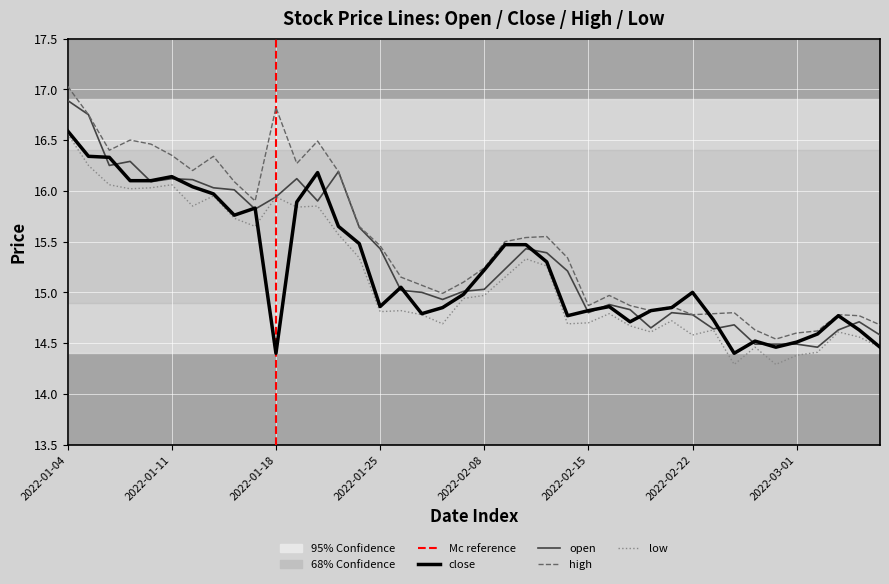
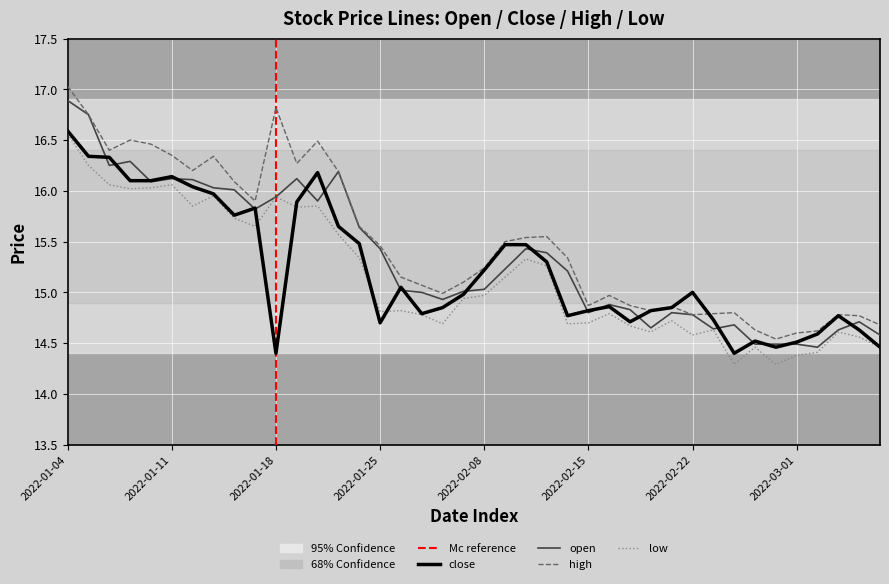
  {
    "close": {
      "2022-01-04": 16.59,
      "2022-01-18": 14.40,
-     "2022-01-25": 14.86,
+     "2022-01-25": 14.70,
      "2022-02-22": 15.00
    }
  }
